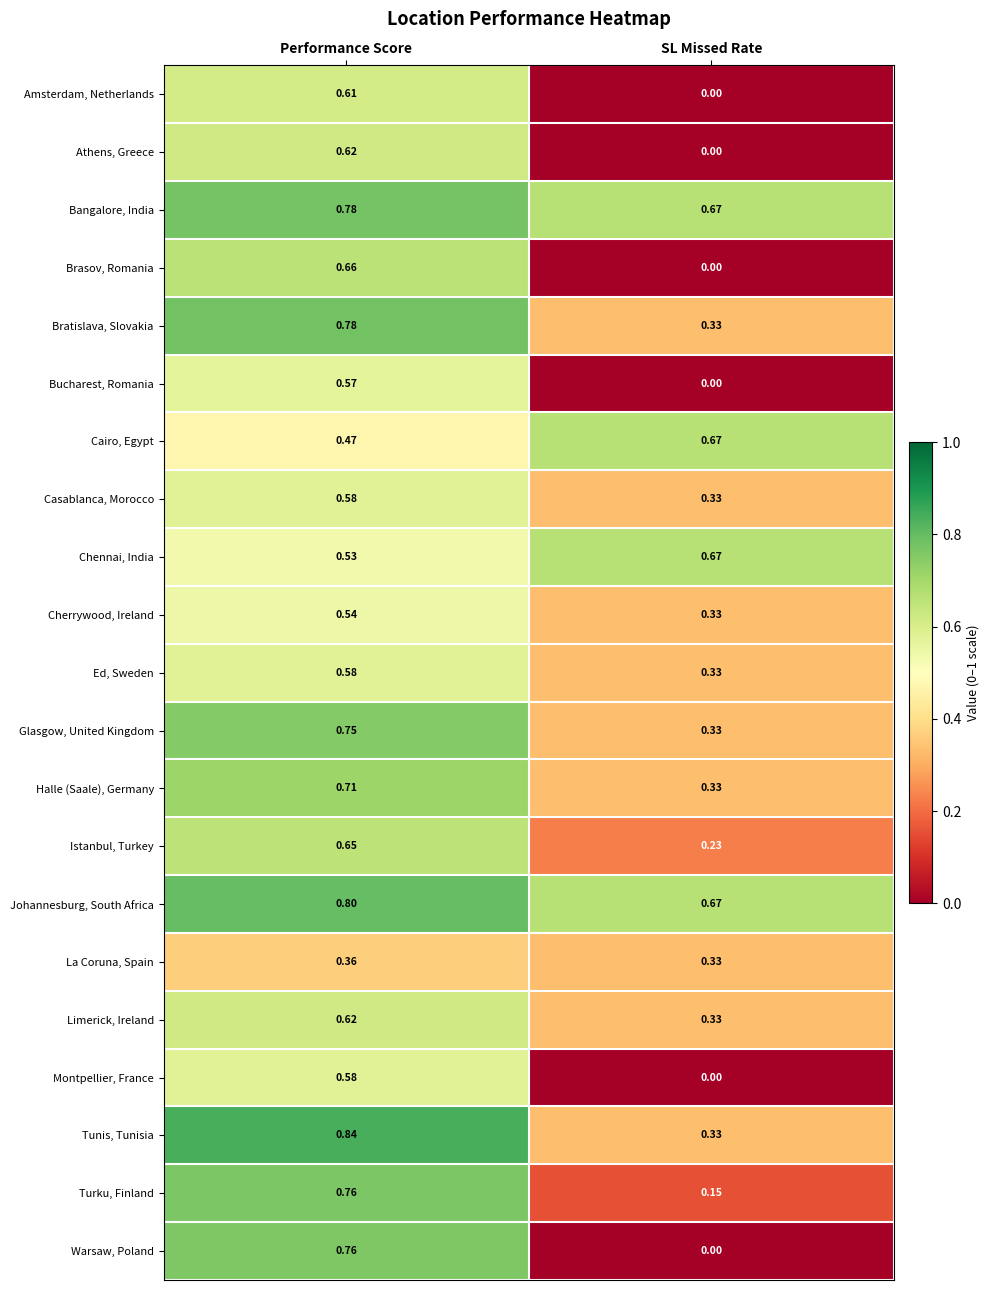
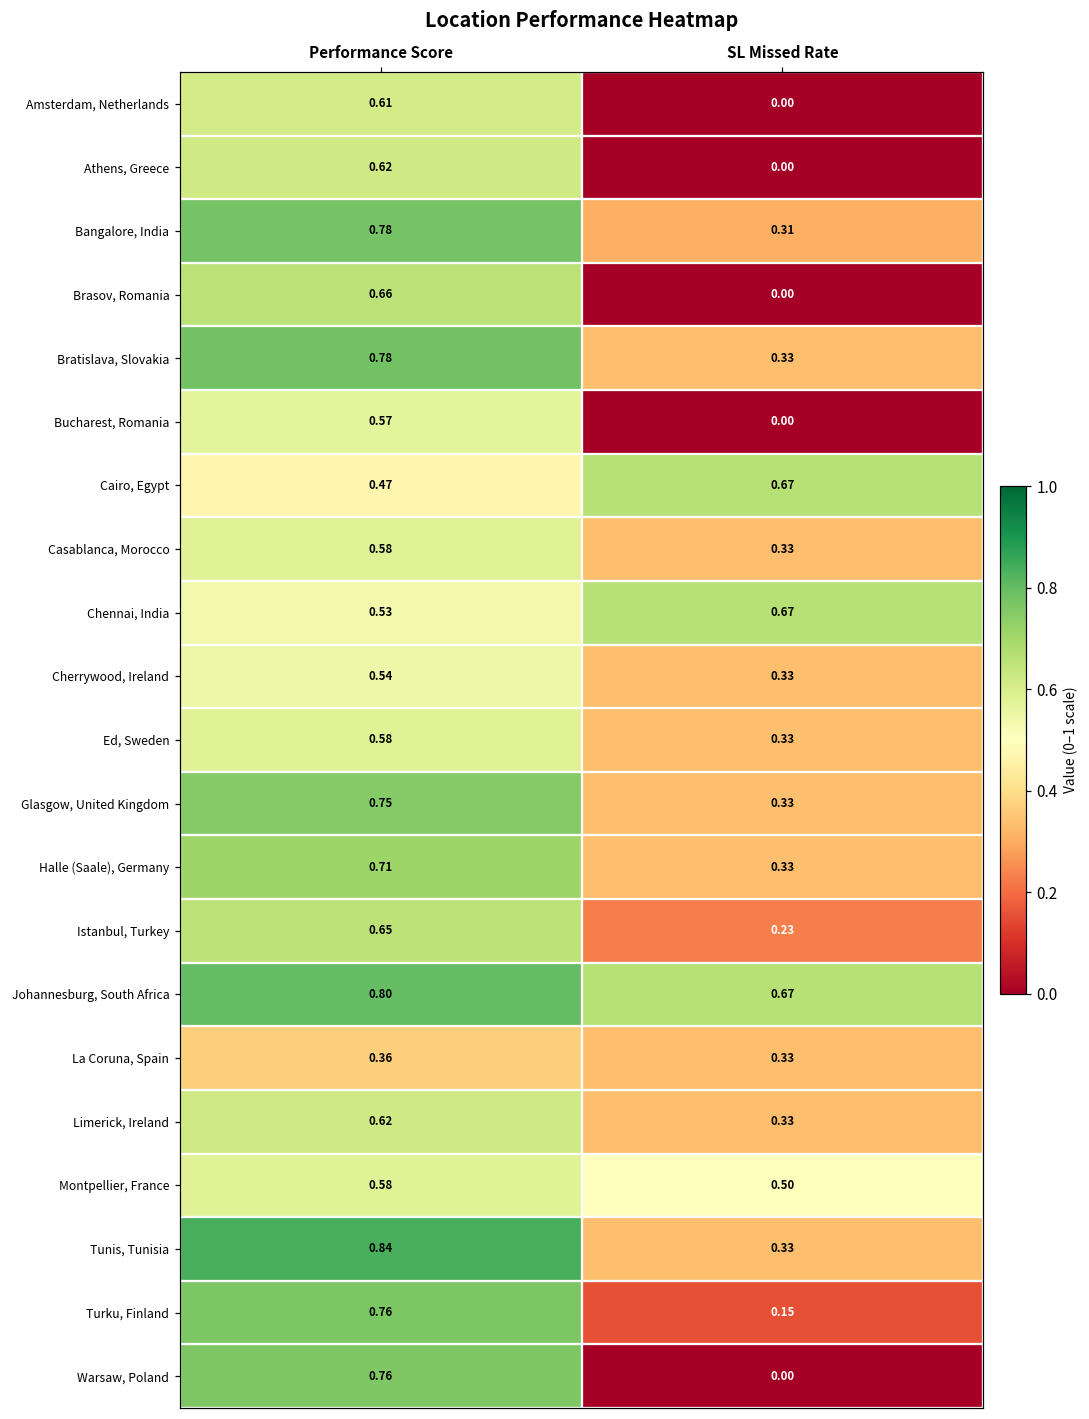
  {
    "Amsterdam, Netherlands": {
      "Performance Score": 0.61,
      "SL Missed Rate": 0.00
    },
    "Athens, Greece": {
      "Performance Score": 0.62,
      "SL Missed Rate": 0.00
    },
    "Bangalore, India": {
      "Performance Score": 0.78,
-     "SL Missed Rate": 0.67
+     "SL Missed Rate": 0.31
    },
    "Brasov, Romania": {
      "Performance Score": 0.66,
      "SL Missed Rate": 0.00
    },
    "Bratislava, Slovakia": {
      "Performance Score": 0.78,
      "SL Missed Rate": 0.33
    },
    "Bucharest, Romania": {
      "Performance Score": 0.57,
      "SL Missed Rate": 0.00
    },
    "Cairo, Egypt": {
      "Performance Score": 0.47,
      "SL Missed Rate": 0.67
    },
    "Casablanca, Morocco": {
      "Performance Score": 0.58,
      "SL Missed Rate": 0.33
    },
    "Chennai, India": {
      "Performance Score": 0.53,
      "SL Missed Rate": 0.67
    },
    "Cherrywood, Ireland": {
      "Performance Score": 0.54,
      "SL Missed Rate": 0.33
    },
    "Ed, Sweden": {
      "Performance Score": 0.58,
      "SL Missed Rate": 0.33
    },
    "Glasgow, United Kingdom": {
      "Performance Score": 0.75,
      "SL Missed Rate": 0.33
    },
    "Halle (Saale), Germany": {
      "Performance Score": 0.71,
      "SL Missed Rate": 0.33
    },
    "Istanbul, Turkey": {
      "Performance Score": 0.65,
      "SL Missed Rate": 0.23
    },
    "Johannesburg, South Africa": {
      "Performance Score": 0.80,
      "SL Missed Rate": 0.67
    },
    "La Coruna, Spain": {
      "Performance Score": 0.36,
      "SL Missed Rate": 0.33
    },
    "Limerick, Ireland": {
      "Performance Score": 0.62,
      "SL Missed Rate": 0.33
    },
    "Montpellier, France": {
      "Performance Score": 0.58,
-     "SL Missed Rate": 0.00
+     "SL Missed Rate": 0.50
    },
    "Tunis, Tunisia": {
      "Performance Score": 0.84,
      "SL Missed Rate": 0.33
    },
    "Turku, Finland": {
      "Performance Score": 0.76,
      "SL Missed Rate": 0.15
    },
    "Warsaw, Poland": {
      "Performance Score": 0.76,
      "SL Missed Rate": 0.00
    }
  }
